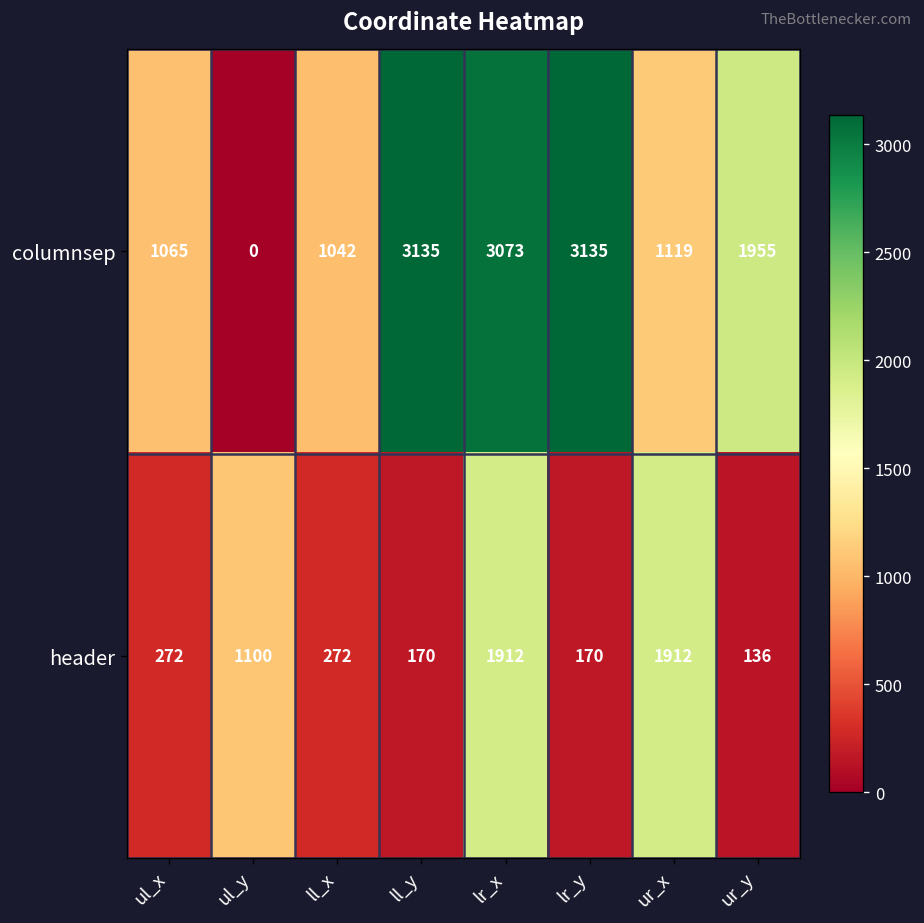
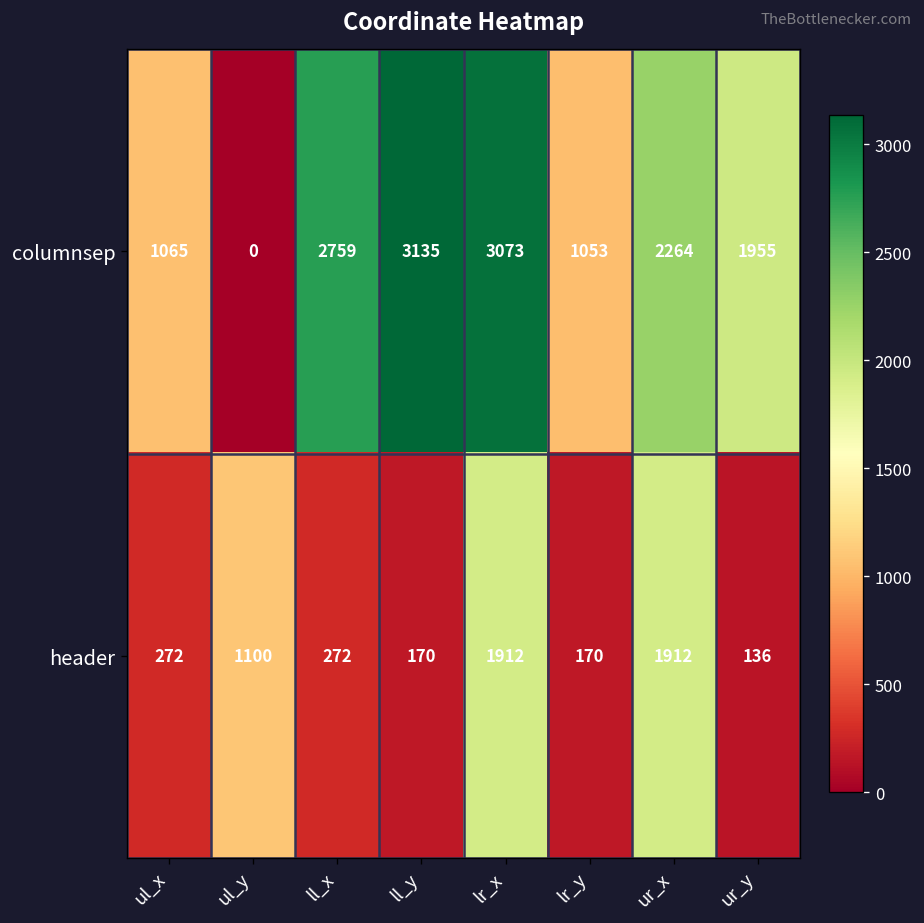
  {
    "columnsep": {
      "ul_x": 1065,
      "ul_y": 0,
-     "ll_x": 1042,
+     "ll_x": 2759,
      "ll_y": 3135,
      "lr_x": 3073,
-     "lr_y": 3135,
-     "ur_x": 1119,
+     "lr_y": 1053,
+     "ur_x": 2264,
      "ur_y": 1955
    },
    "header": {
      "ul_x": 272,
      "ul_y": 1100,
      "ll_x": 272,
      "ll_y": 170,
      "lr_x": 1912,
      "lr_y": 170,
      "ur_x": 1912,
      "ur_y": 136
    }
  }
